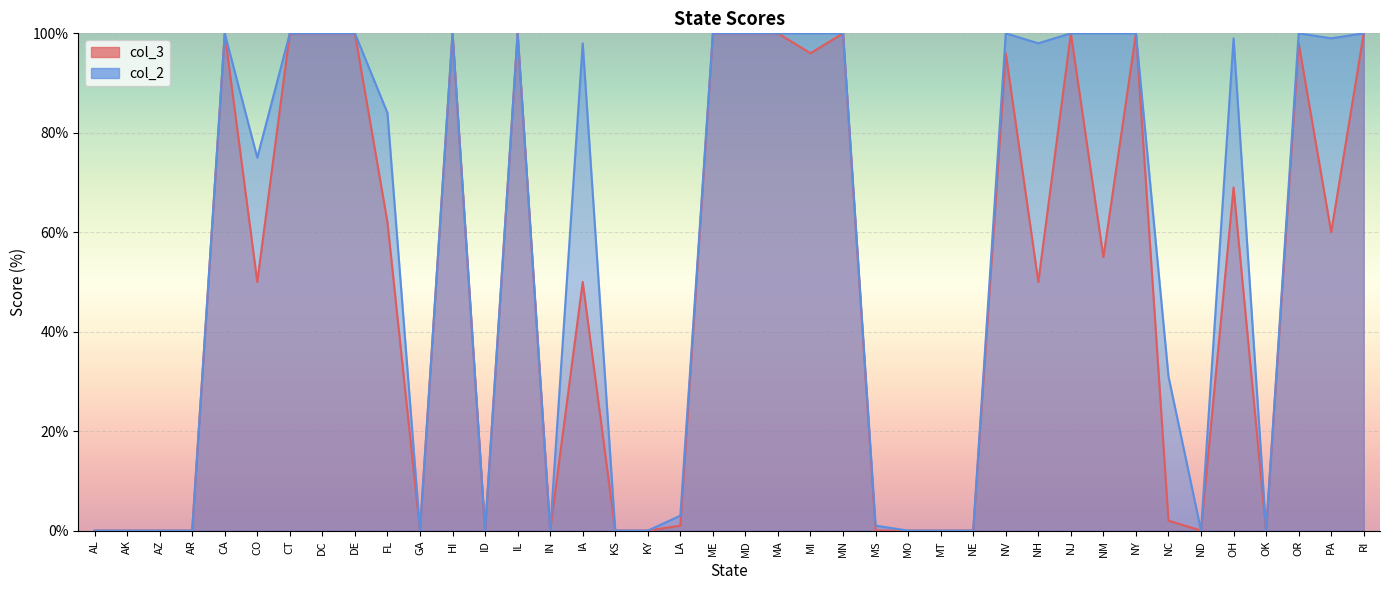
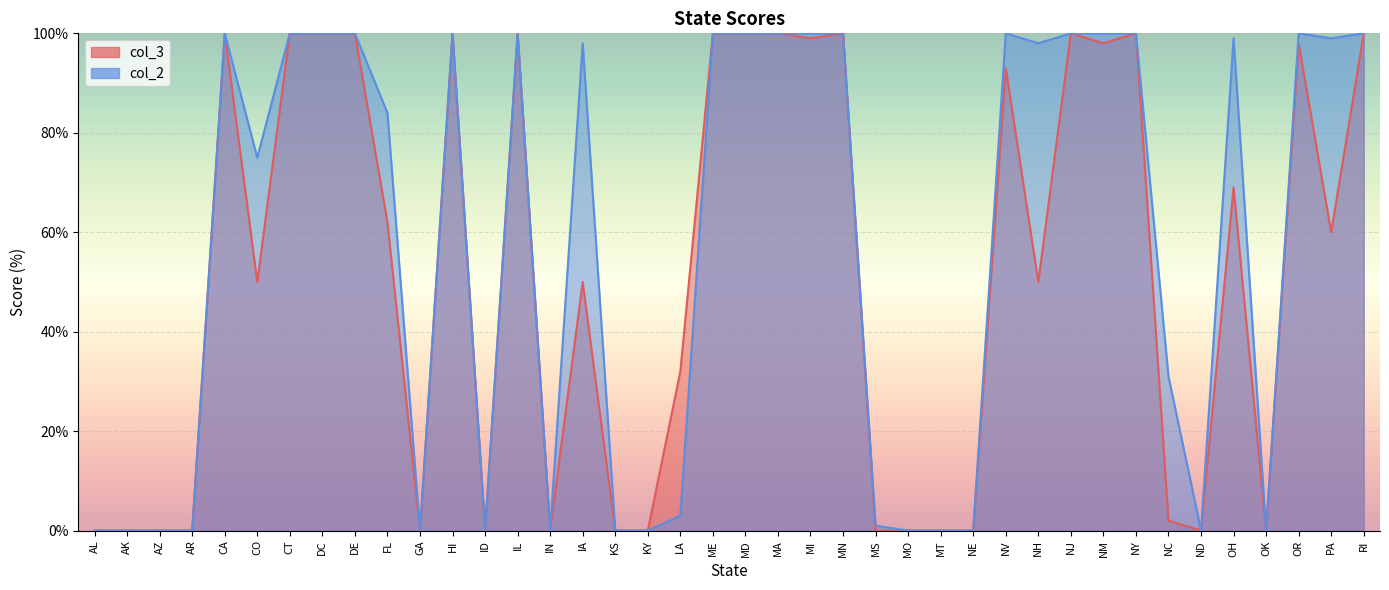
  {
    "col_3": {
      "CO": "50%",
      "FL": "62%",
      "IA": "50%",
-     "LA": "1%",
-     "MI": "96%",
+     "LA": "32%",
+     "MI": "99%",
      "MS": "0%",
-     "NV": "96%",
+     "NV": "93%",
      "NH": "50%",
-     "NM": "55%",
+     "NM": "98%",
      "NC": "2%",
      "OH": "69%",
      "OR": "98%",
      "PA": "60%"
    },
    "col_2": {
      "CO": "75%",
      "FL": "84%",
      "IA": "98%",
      "LA": "3%",
      "MI": "100%",
      "MS": "1%",
      "NV": "100%",
      "NH": "98%",
      "NM": "100%",
      "NC": "31%",
      "OH": "99%",
      "OR": "100%",
      "PA": "99%"
    }
  }
